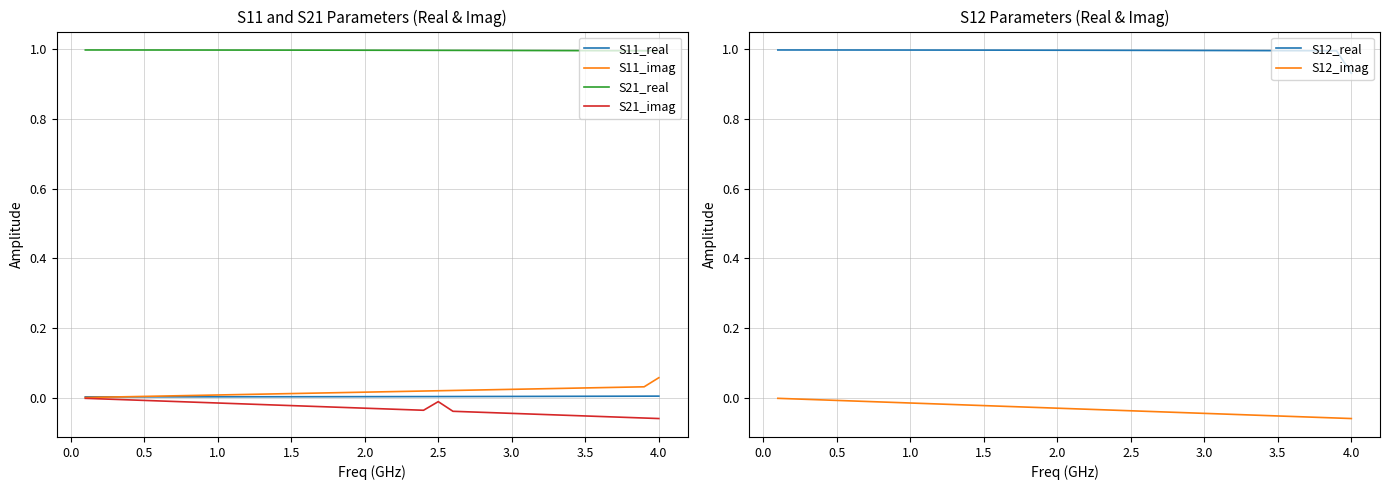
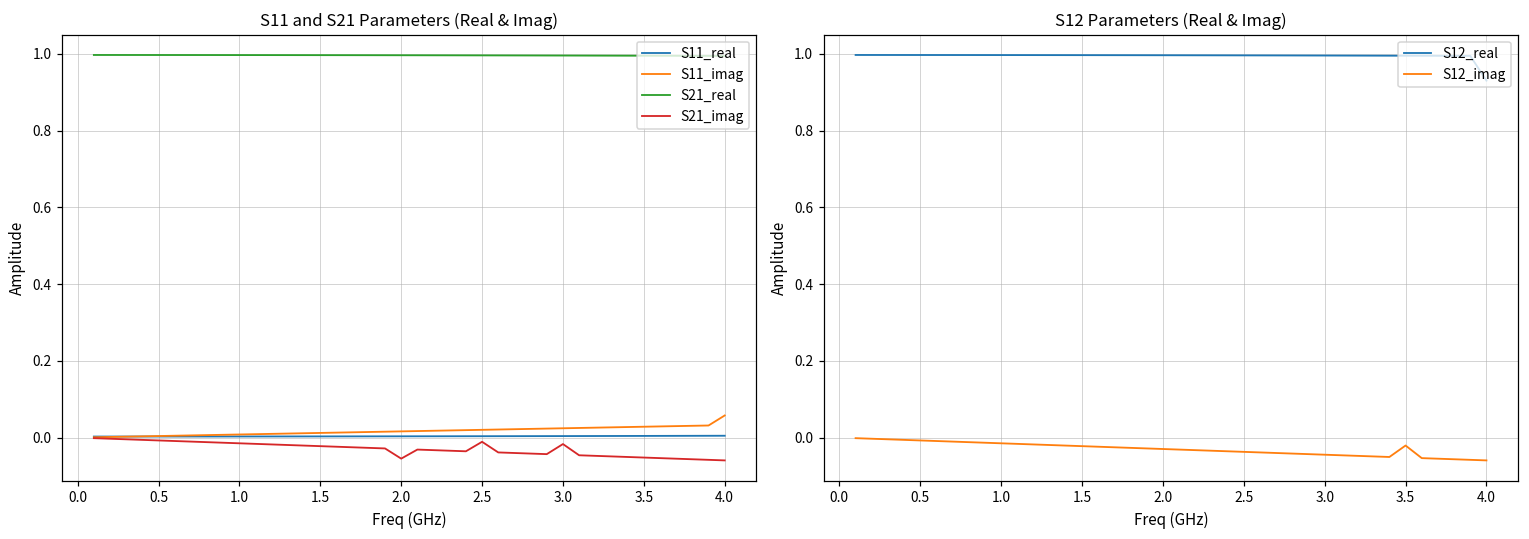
  {
    "S11 and S21 Parameters (Real & Imag)": {
      "S11_real": {
        "1.5": 0.00,
        "2.0": 0.00,
        "2.5": 0.00,
        "3.0": 0.00,
        "3.5": 0.00,
        "4.0": 0.00
      },
      "S11_imag": {
        "1.5": 0.01,
        "2.0": 0.02,
        "2.5": 0.02,
        "3.0": 0.02,
        "3.5": 0.03,
        "4.0": 0.06
      },
      "S21_real": {
        "0.5": 1.00,
        "1.0": 1.00,
        "1.5": 1.00,
        "2.0": 1.00,
        "2.5": 1.00,
        "3.0": 1.00
      },
      "S21_imag": {
        "0.5": -0.01,
        "1.0": -0.01,
        "1.5": -0.02,
-       "2.0": -0.03,
+       "2.0": -0.05,
        "2.5": -0.01,
-       "3.0": -0.04,
+       "3.0": -0.02,
        "3.5": -0.05,
        "4.0": -0.06
      }
    },
    "S12 Parameters (Real & Imag)": {
      "S12_real": {
        "0.5": 1.00,
        "1.0": 1.00,
        "1.5": 1.00,
        "2.0": 1.00,
        "2.5": 1.00,
        "3.0": 1.00
      },
      "S12_imag": {
        "0.5": -0.01,
        "1.0": -0.01,
        "1.5": -0.02,
        "2.0": -0.03,
        "2.5": -0.04,
        "3.0": -0.04,
-       "3.5": -0.05,
+       "3.5": -0.02,
        "4.0": -0.06
      }
    }
  }
